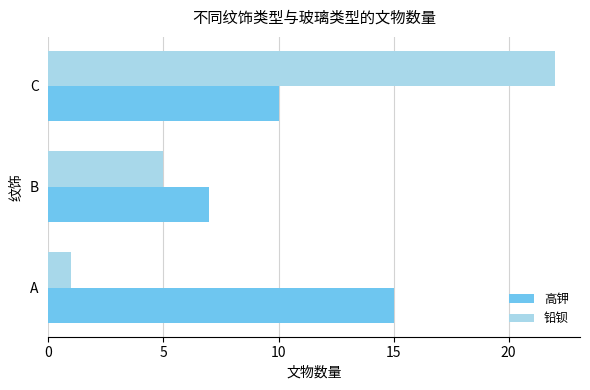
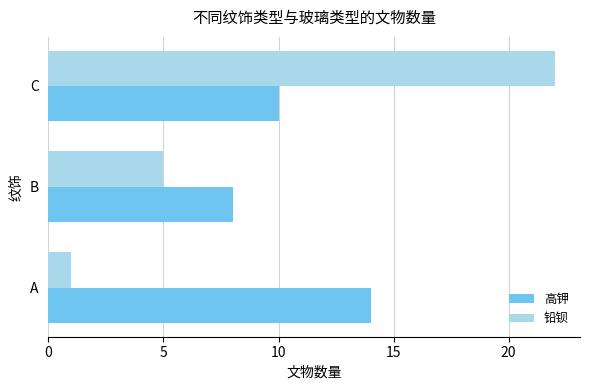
  {
    "高钾": {
      "C": 10,
-     "B": 7,
-     "A": 15
+     "B": 8,
+     "A": 14
    },
    "铅钡": {
      "C": 22,
      "B": 5,
      "A": 1
    }
  }
